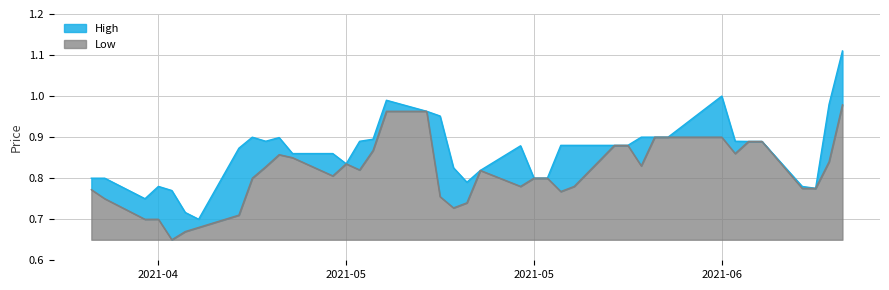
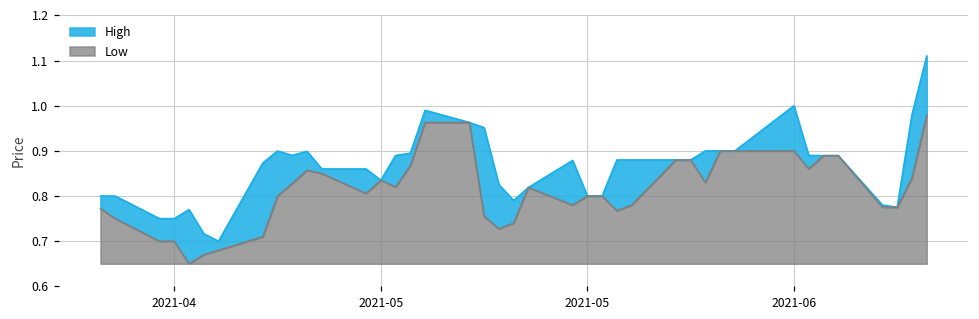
  {
    "High": {
-     "2021-04": 0.78,
+     "2021-04": 0.75,
      "2021-06": 1.00
    },
    "Low": {
      "2021-04": 0.70,
      "2021-06": 0.90
    }
  }
